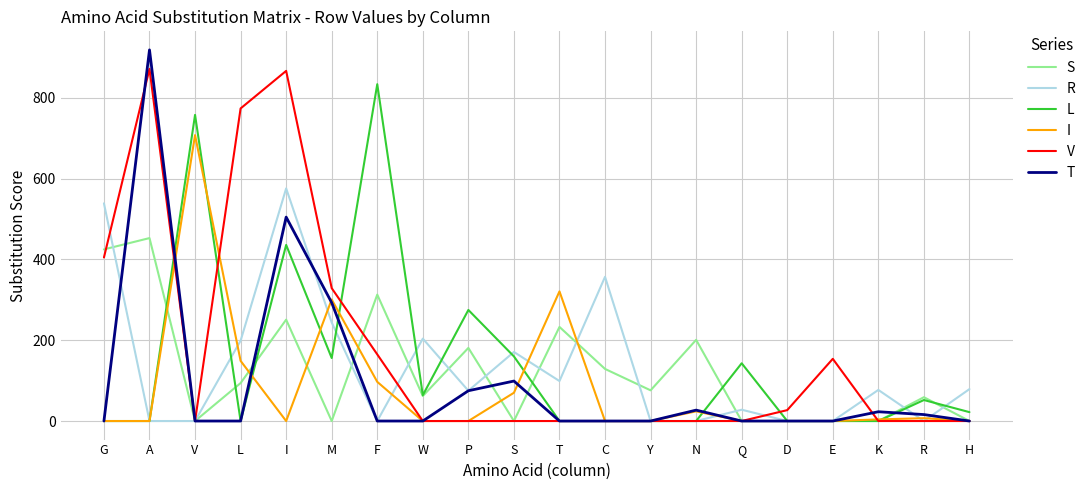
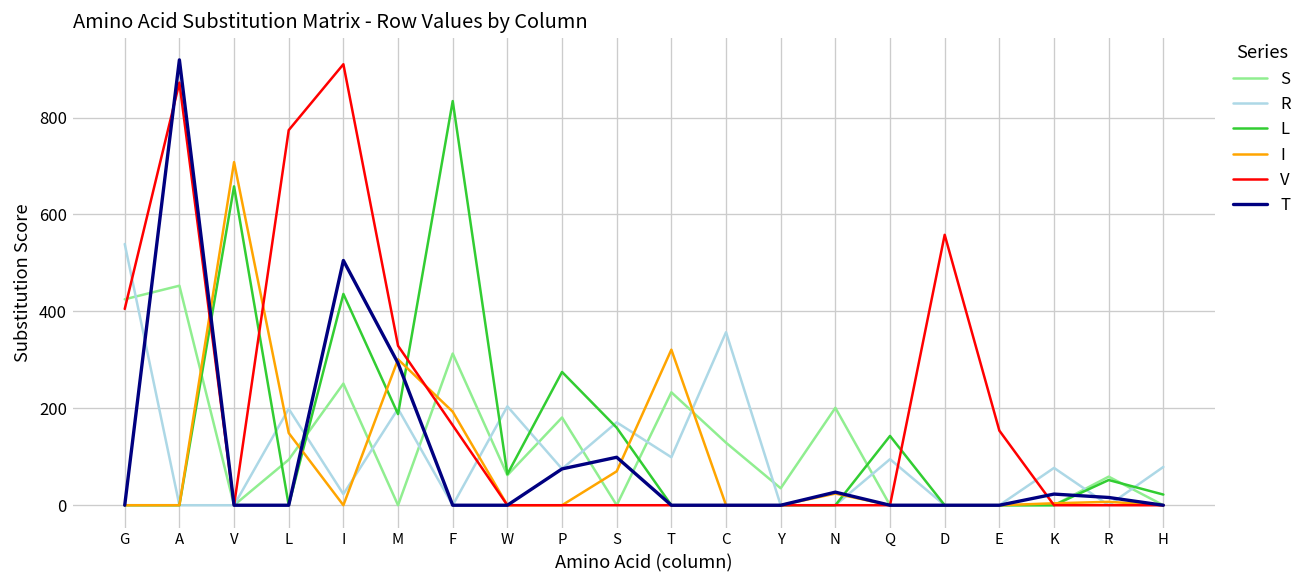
  {
    "S": {
      "G": 430,
      "A": 450,
      "L": 90,
      "I": 250,
      "M": 0,
      "F": 310,
      "P": 180,
      "T": 230,
      "C": 130,
-     "Y": 80,
+     "Y": 40,
      "N": 200,
      "R": 60
    },
    "R": {
      "G": 540,
      "L": 200,
-     "I": 580,
-     "M": 240,
+     "I": 20,
+     "M": 200,
      "W": 200,
      "S": 170,
      "T": 100,
      "C": 360,
-     "Q": 30,
+     "Q": 100,
      "K": 80,
      "H": 80
    },
    "L": {
-     "V": 760,
+     "V": 660,
      "I": 440,
-     "M": 160,
+     "M": 190,
      "F": 830,
      "P": 280,
      "S": 160,
      "Q": 140,
      "R": 50,
      "H": 20
    },
    "I": {
      "V": 710,
      "L": 150,
      "I": 0,
      "M": 300,
-     "F": 100,
+     "F": 190,
      "S": 70,
      "T": 320,
      "R": 10
    },
    "V": {
      "G": 410,
      "A": 870,
      "L": 770,
-     "I": 870,
+     "I": 910,
      "M": 330,
      "F": 170,
-     "D": 30,
+     "D": 560,
      "E": 150
    },
    "T": {
      "A": 920,
      "I": 510,
      "M": 290,
      "S": 100,
      "K": 20,
      "R": 20
    }
  }
